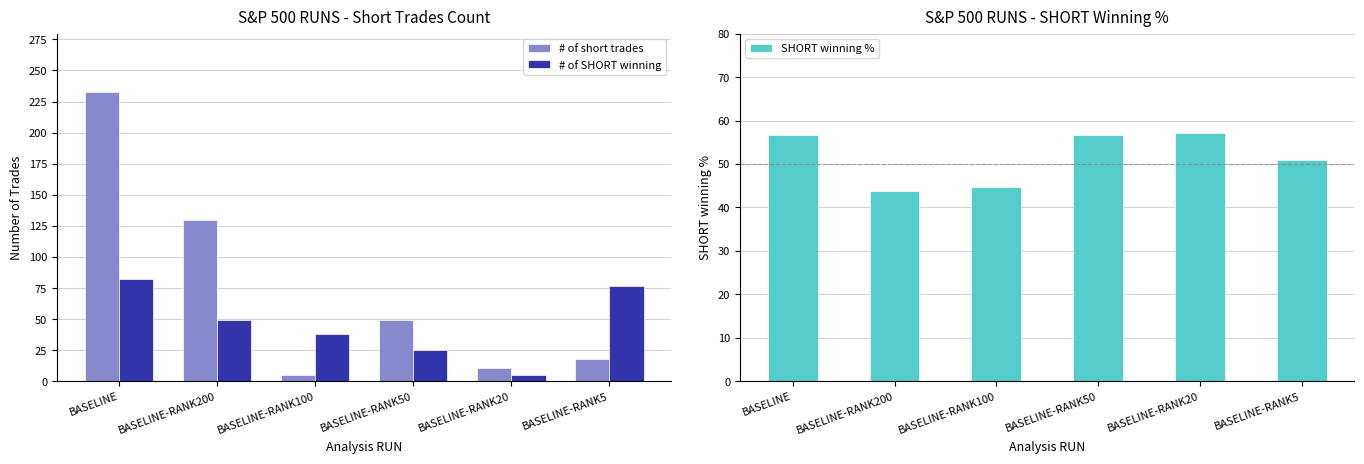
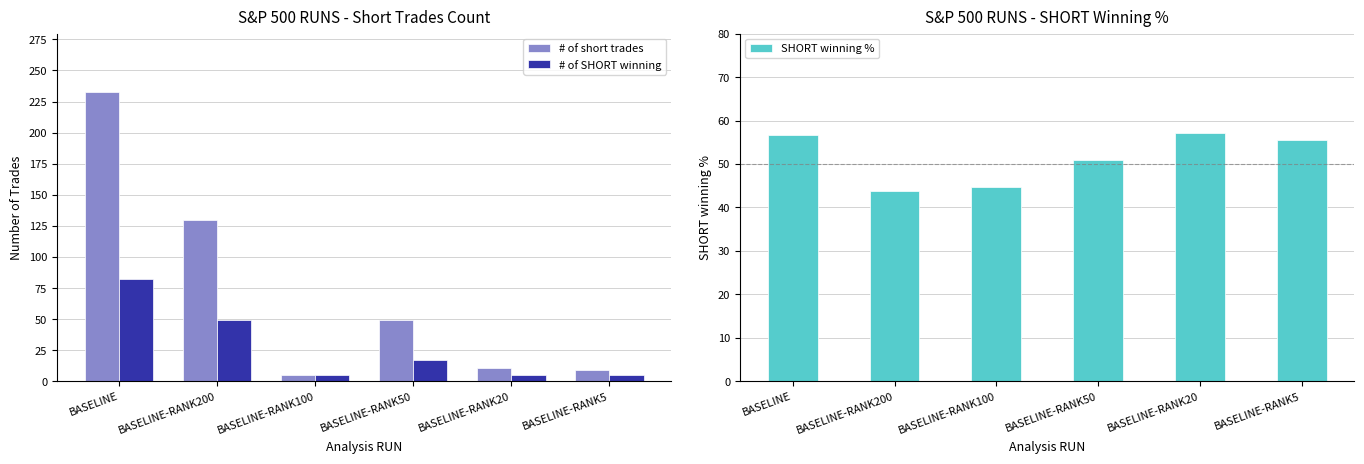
  {
    "S&P 500 RUNS - Short Trades Count": {
      "# of short trades": {
        "BASELINE": 233,
        "BASELINE-RANK200": 130,
        "BASELINE-RANK100": 5,
        "BASELINE-RANK50": 49,
        "BASELINE-RANK20": 11,
-       "BASELINE-RANK5": 18
+       "BASELINE-RANK5": 9
      },
      "# of SHORT winning": {
        "BASELINE": 82,
        "BASELINE-RANK200": 49,
-       "BASELINE-RANK100": 38,
-       "BASELINE-RANK50": 25,
+       "BASELINE-RANK100": 5,
+       "BASELINE-RANK50": 17,
        "BASELINE-RANK20": 5,
-       "BASELINE-RANK5": 77
+       "BASELINE-RANK5": 5
      }
    },
    "S&P 500 RUNS - SHORT Winning %": {
      "BASELINE": 57,
      "BASELINE-RANK200": 44,
      "BASELINE-RANK100": 45,
-     "BASELINE-RANK50": 57,
+     "BASELINE-RANK50": 51,
      "BASELINE-RANK20": 57,
-     "BASELINE-RANK5": 51
+     "BASELINE-RANK5": 56
    }
  }
